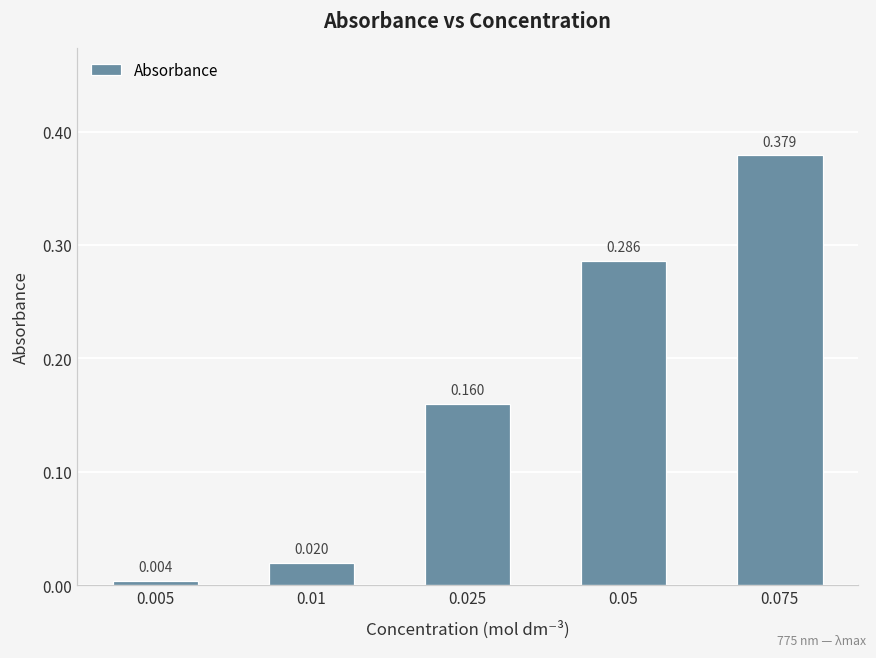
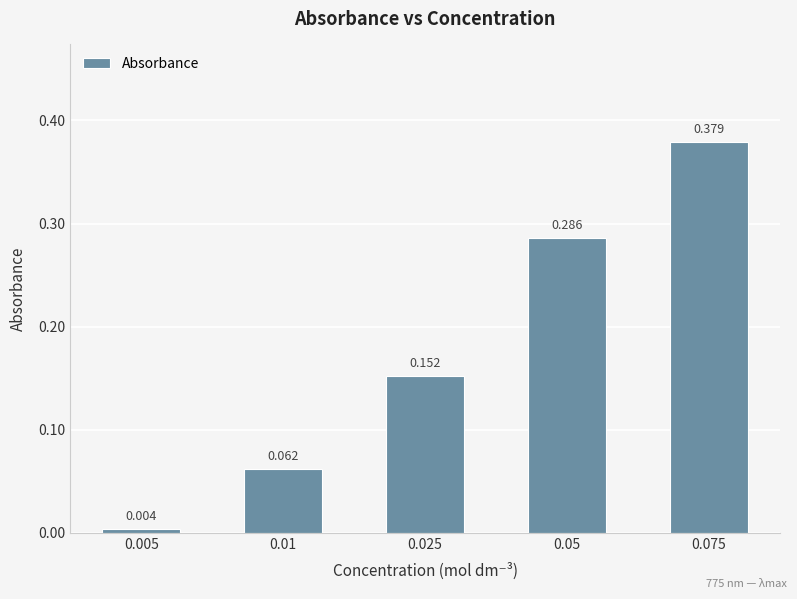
  {
    "0.005": 0.004,
-   "0.01": 0.020,
-   "0.025": 0.160,
+   "0.01": 0.062,
+   "0.025": 0.152,
    "0.05": 0.286,
    "0.075": 0.379
  }
